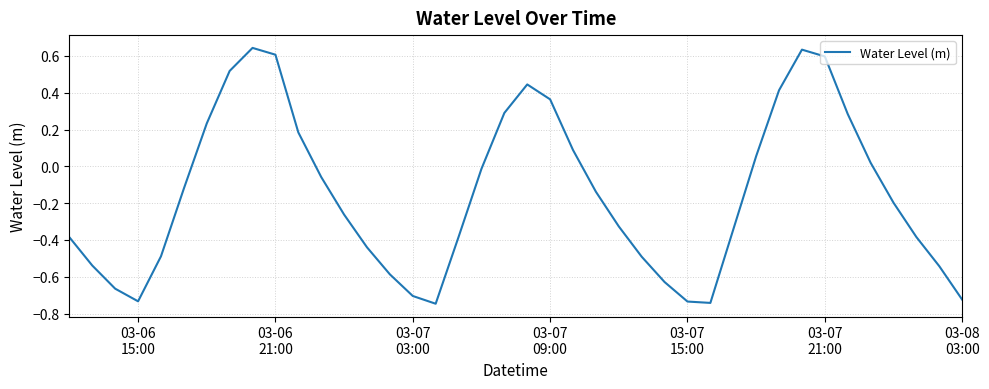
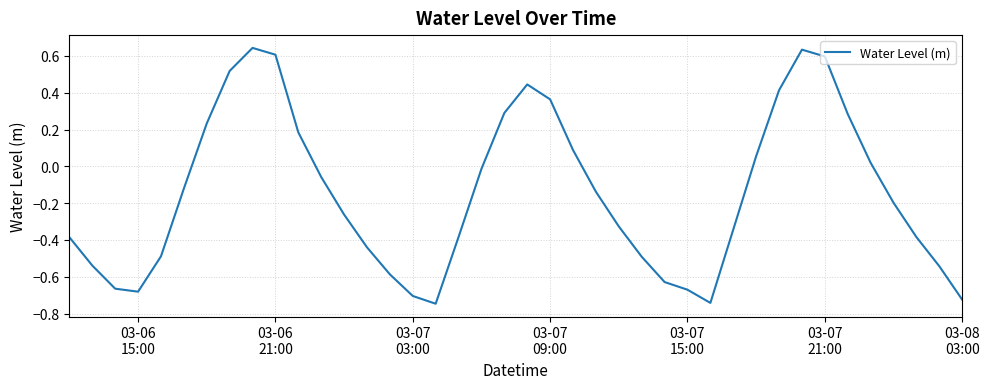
  {
-   "03-06 15:00": -0.73,
+   "03-06 15:00": -0.68,
    "03-06 21:00": 0.61,
    "03-07 03:00": -0.70,
    "03-07 09:00": 0.36,
-   "03-07 15:00": -0.73,
+   "03-07 15:00": -0.67,
    "03-08 03:00": -0.72
  }
